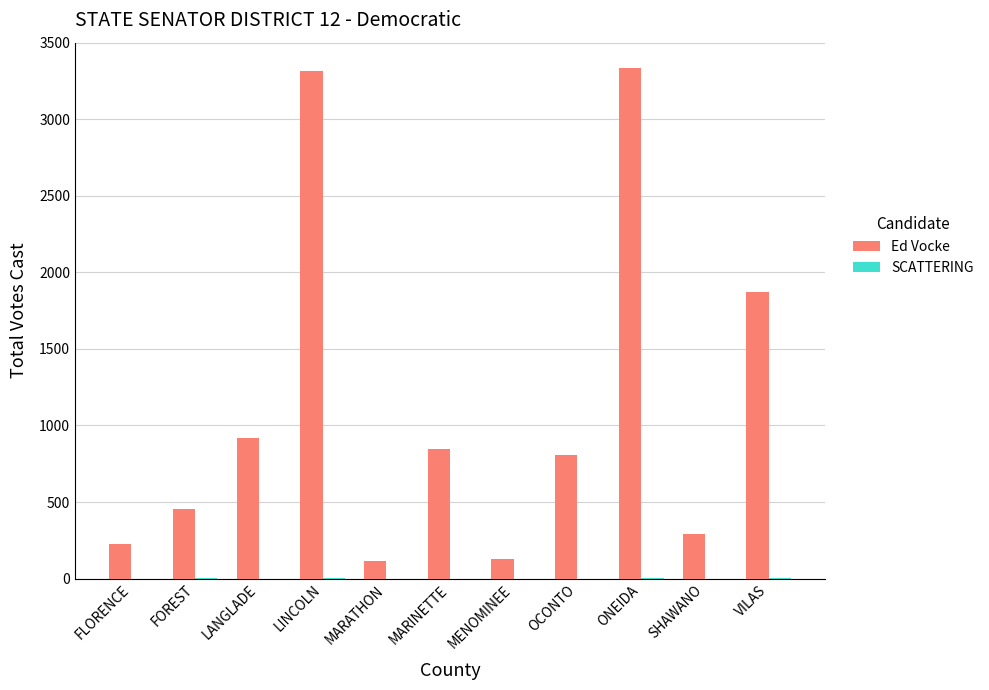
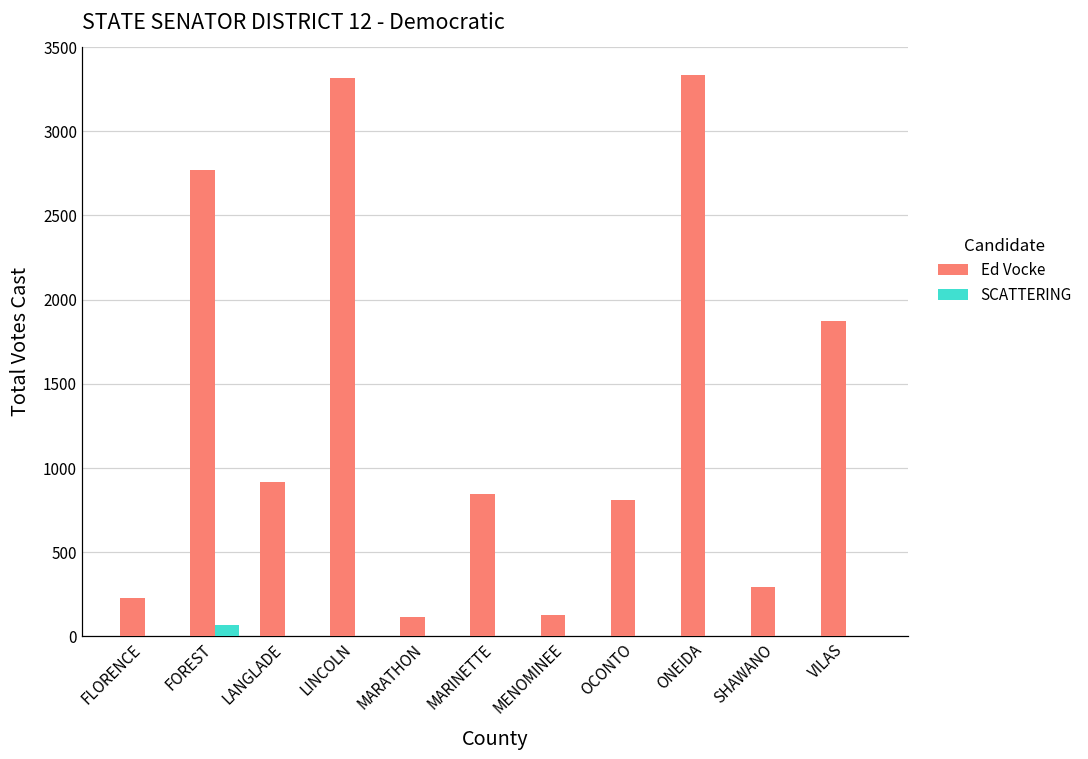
  {
    "Ed Vocke": {
      "FLORENCE": 230,
-     "FOREST": 460,
+     "FOREST": 2770,
      "LANGLADE": 920,
      "LINCOLN": 3310,
      "MARATHON": 120,
      "MARINETTE": 840,
      "MENOMINEE": 130,
      "OCONTO": 810,
      "ONEIDA": 3330,
      "SHAWANO": 290,
      "VILAS": 1870
    },
    "SCATTERING": {
      "FLORENCE": 0,
-     "FOREST": 0,
+     "FOREST": 70,
      "LANGLADE": 0,
      "MARATHON": 0,
      "MARINETTE": 0,
      "MENOMINEE": 0,
      "OCONTO": 0,
      "SHAWANO": 0
    }
  }
